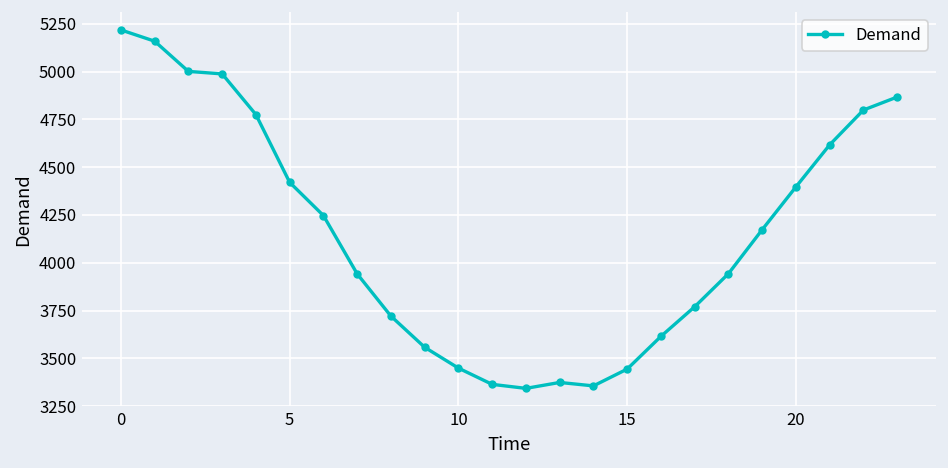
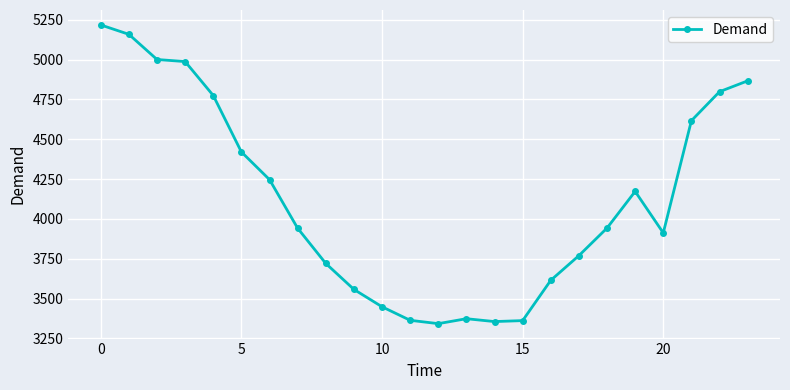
  {
    "0": 5220,
    "5": 4420,
    "10": 3450,
-   "15": 3440,
-   "20": 4400
+   "15": 3360,
+   "20": 3910
  }
